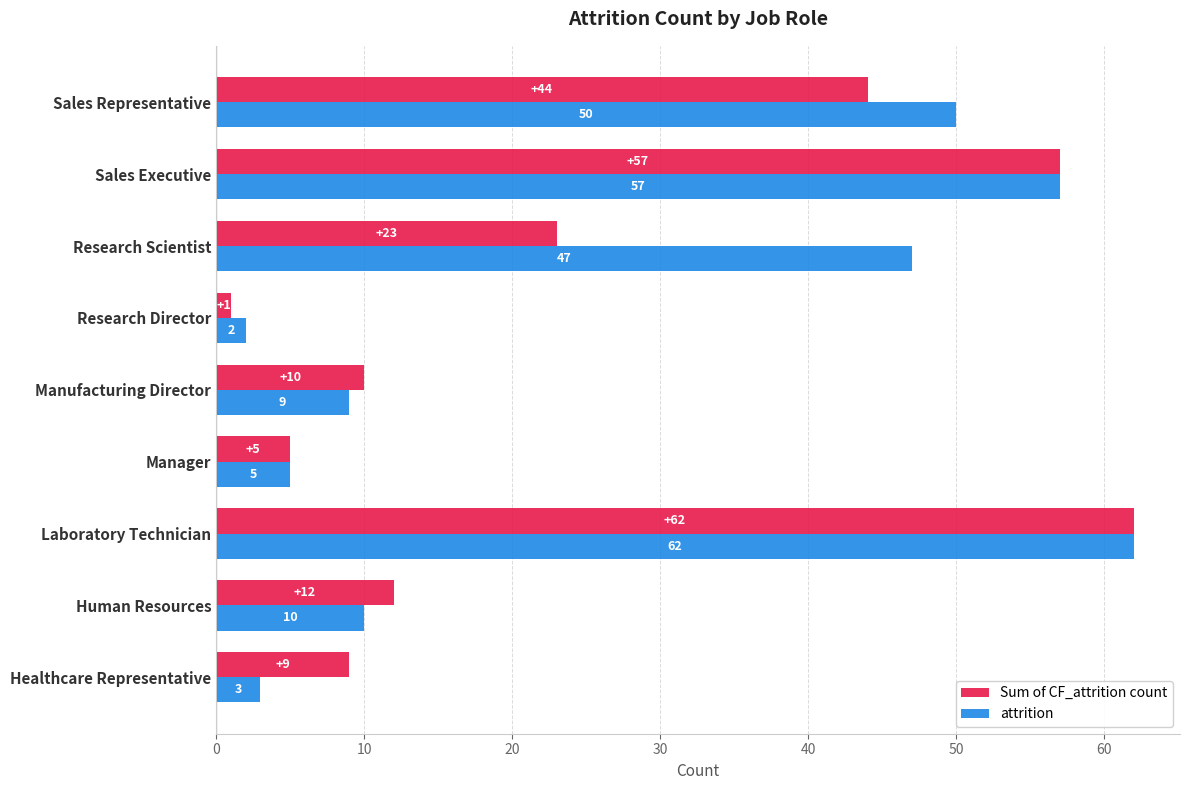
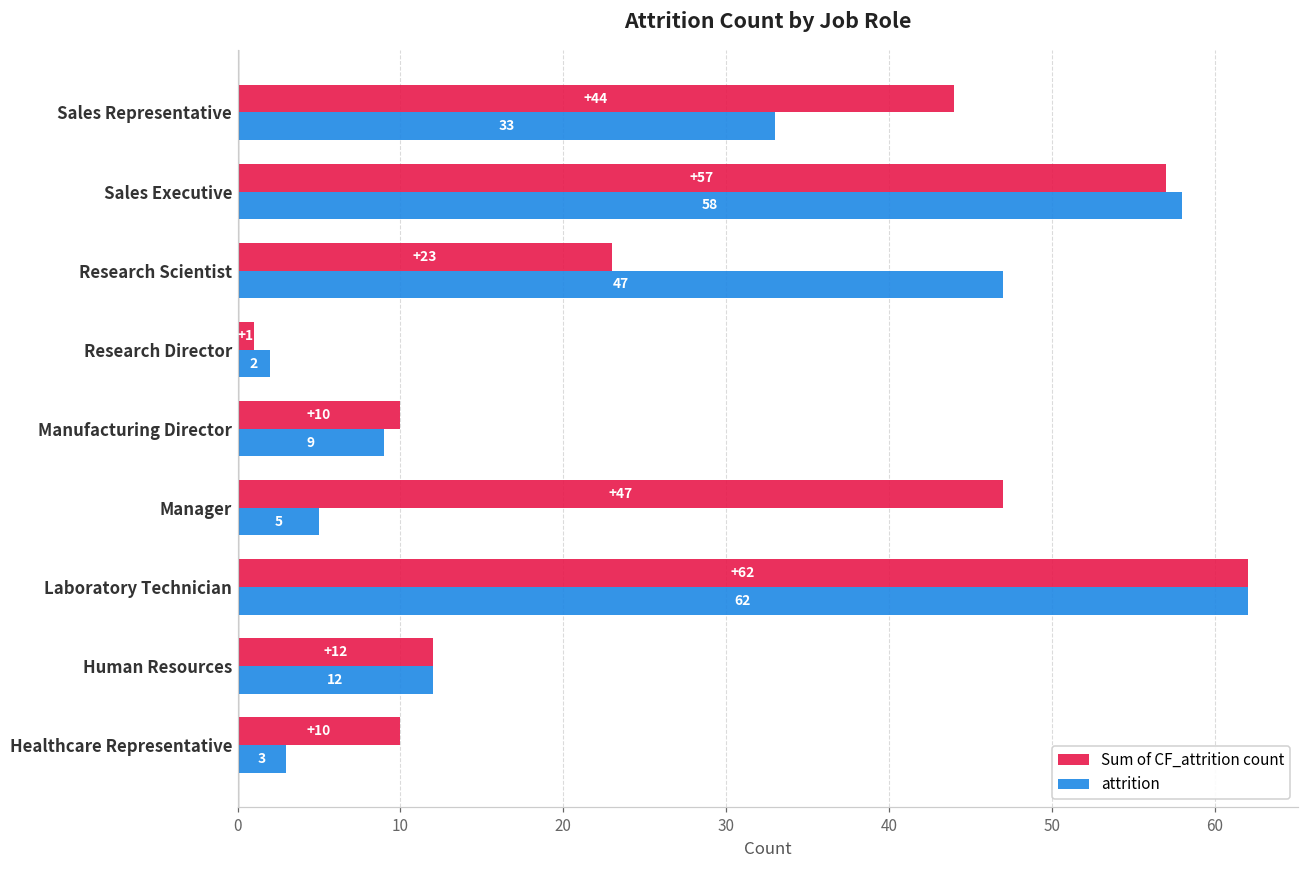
  {
    "Sum of CF_attrition count": {
      "Sales Representative": "+44",
      "Sales Executive": "+57",
      "Research Scientist": "+23",
      "Research Director": "+1",
      "Manufacturing Director": "+10",
-     "Manager": "+5",
+     "Manager": "+47",
      "Laboratory Technician": "+62",
      "Human Resources": "+12",
-     "Healthcare Representative": "+9"
+     "Healthcare Representative": "+10"
    },
    "attrition": {
-     "Sales Representative": "50",
-     "Sales Executive": "57",
+     "Sales Representative": "33",
+     "Sales Executive": "58",
      "Research Scientist": "47",
      "Research Director": "2",
      "Manufacturing Director": "9",
      "Manager": "5",
      "Laboratory Technician": "62",
-     "Human Resources": "10",
+     "Human Resources": "12",
      "Healthcare Representative": "3"
    }
  }
